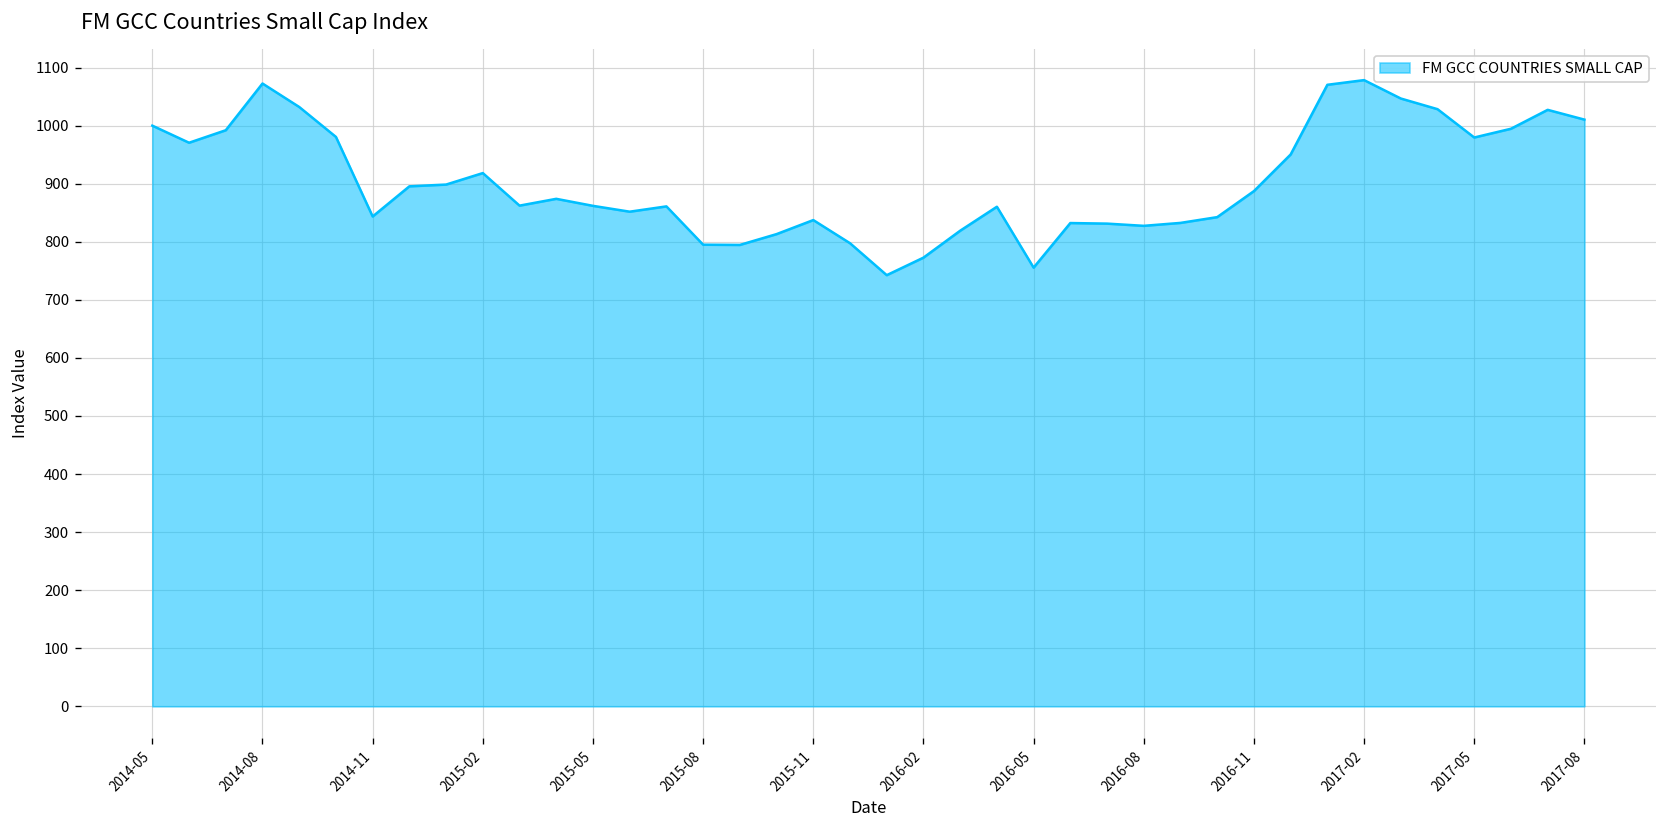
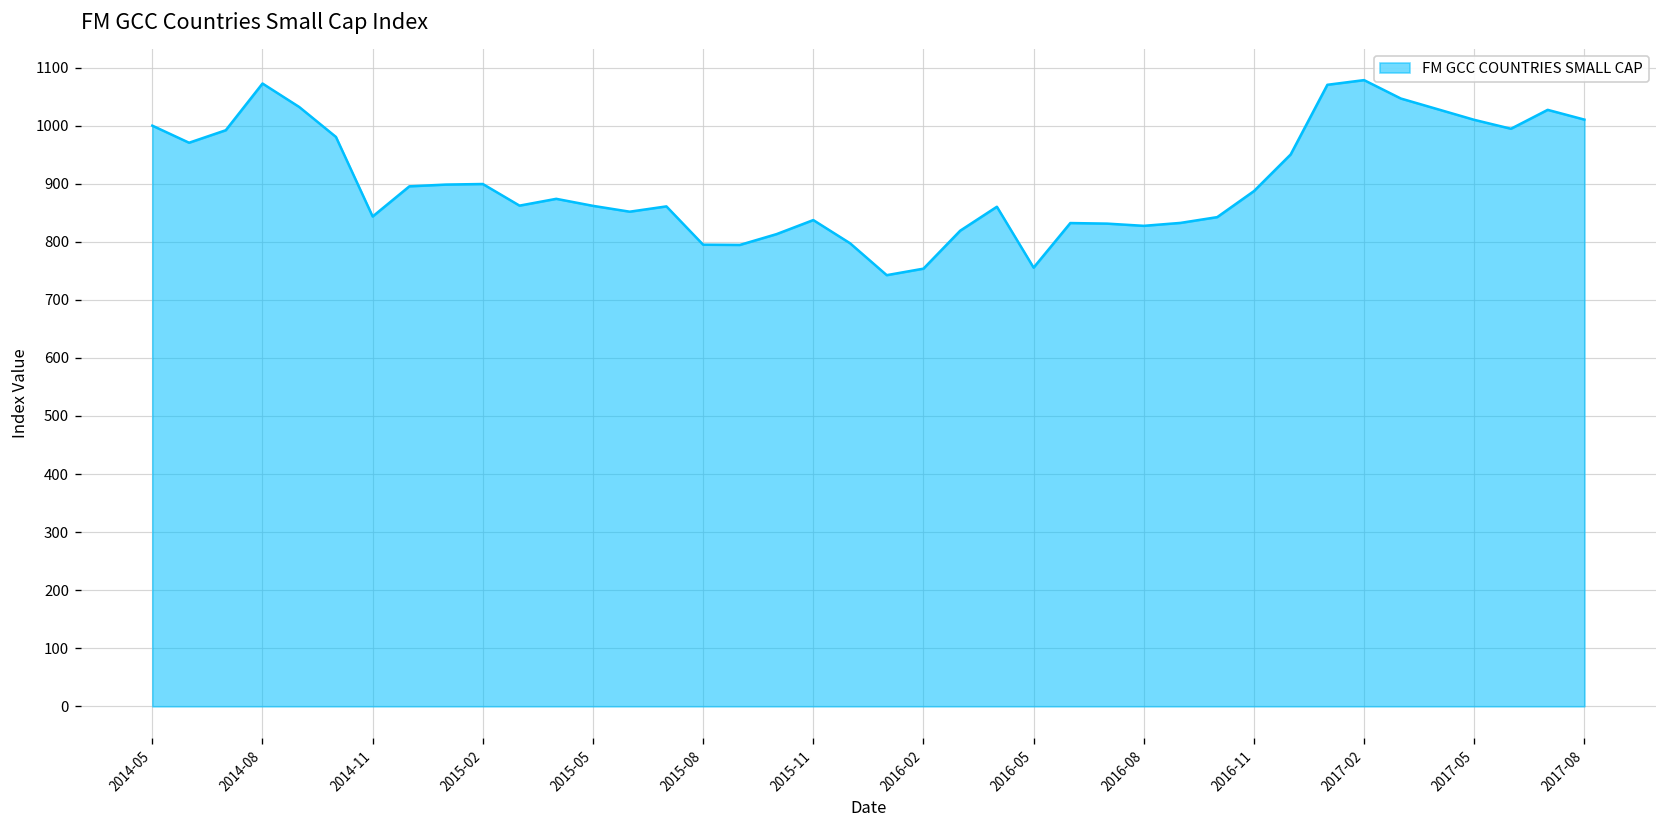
  {
    "2014-05": 1000,
    "2014-08": 1070,
    "2014-11": 840,
-   "2015-02": 920,
+   "2015-02": 900,
    "2015-05": 860,
    "2015-08": 790,
    "2015-11": 840,
-   "2016-02": 770,
+   "2016-02": 750,
    "2016-05": 760,
    "2016-08": 830,
    "2016-11": 890,
    "2017-02": 1080,
-   "2017-05": 980,
+   "2017-05": 1010,
    "2017-08": 1010
  }
